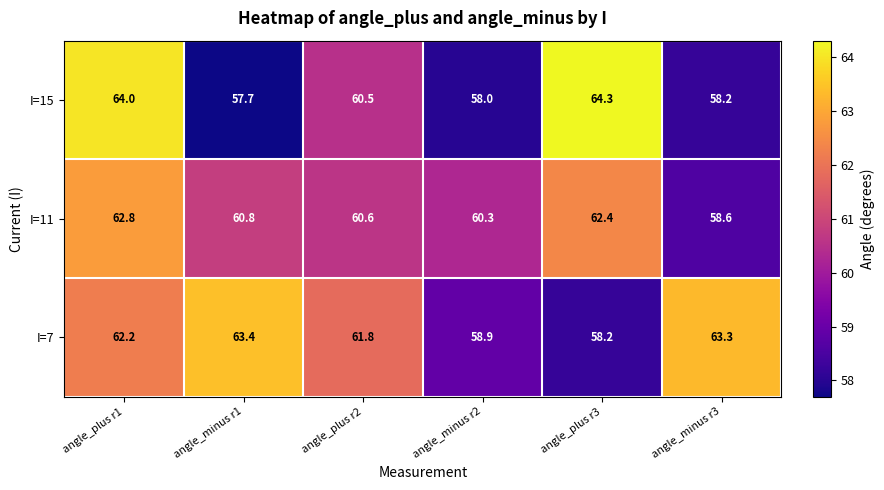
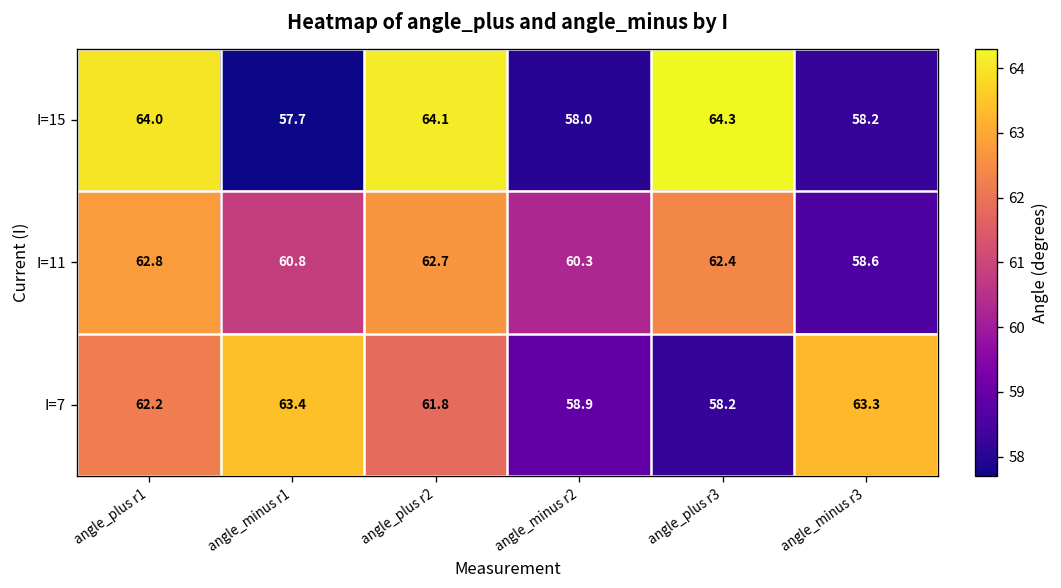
  {
    "I=15": {
      "angle_plus r1": 64.0,
      "angle_minus r1": 57.7,
-     "angle_plus r2": 60.5,
+     "angle_plus r2": 64.1,
      "angle_minus r2": 58.0,
      "angle_plus r3": 64.3,
      "angle_minus r3": 58.2
    },
    "I=11": {
      "angle_plus r1": 62.8,
      "angle_minus r1": 60.8,
-     "angle_plus r2": 60.6,
+     "angle_plus r2": 62.7,
      "angle_minus r2": 60.3,
      "angle_plus r3": 62.4,
      "angle_minus r3": 58.6
    },
    "I=7": {
      "angle_plus r1": 62.2,
      "angle_minus r1": 63.4,
      "angle_plus r2": 61.8,
      "angle_minus r2": 58.9,
      "angle_plus r3": 58.2,
      "angle_minus r3": 63.3
    }
  }
